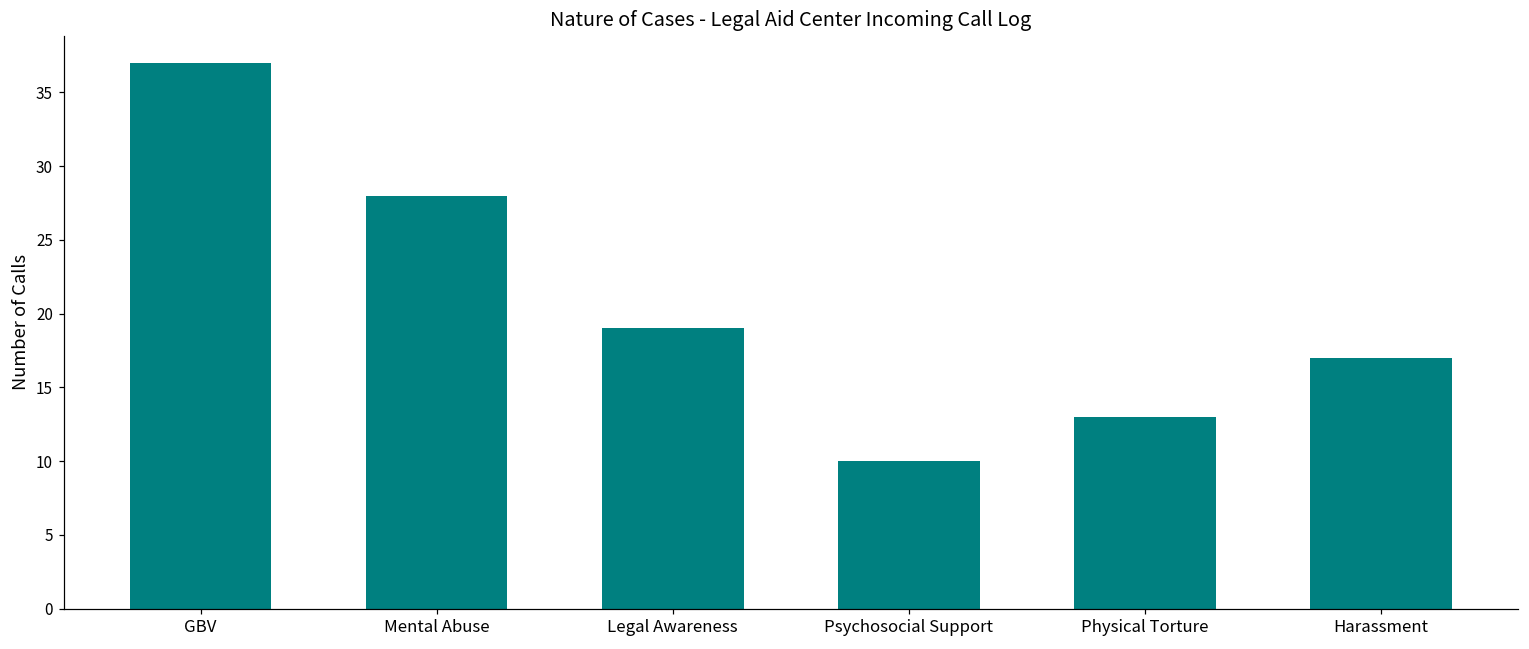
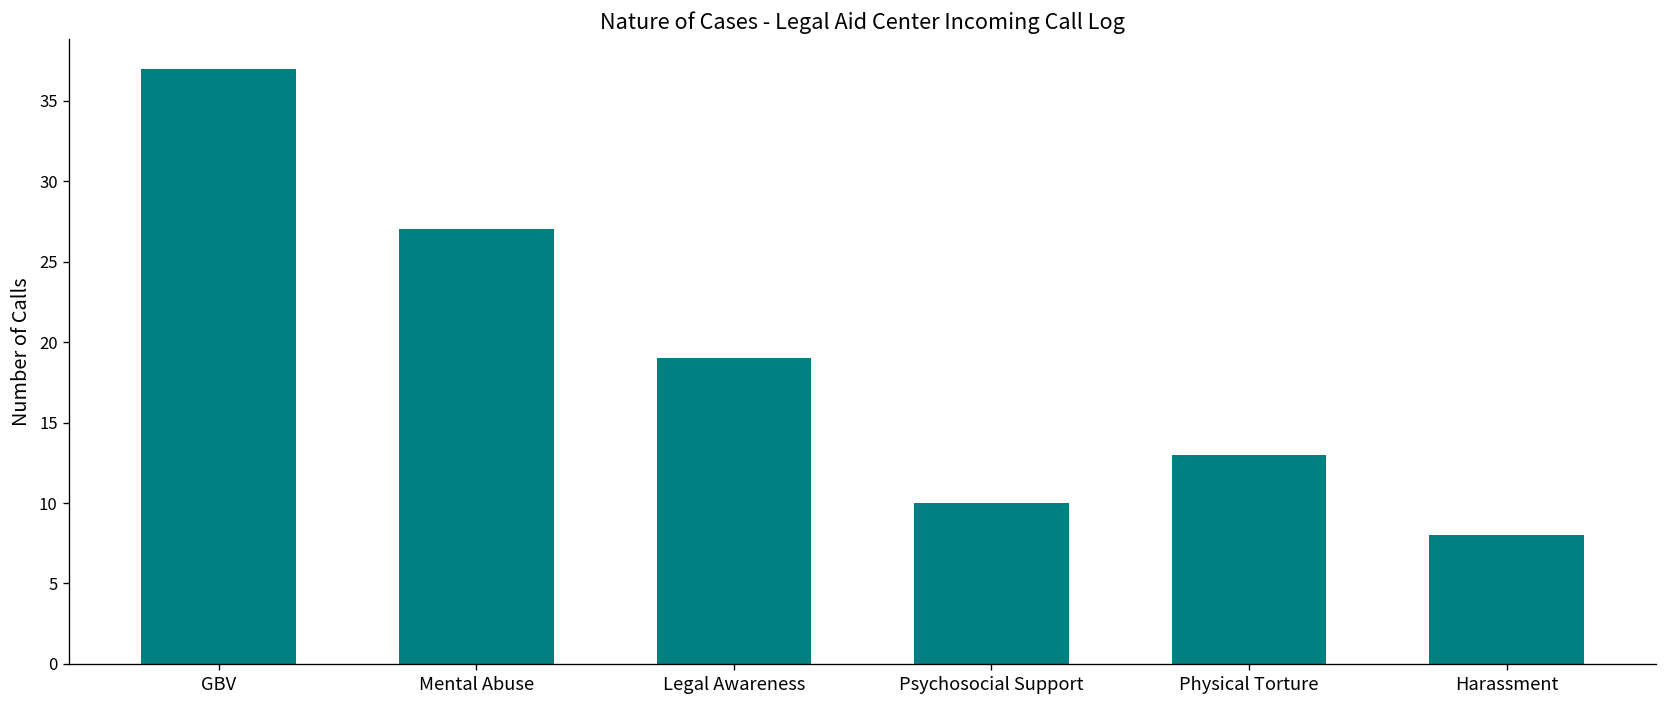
  {
    "GBV": 37,
-   "Mental Abuse": 28,
+   "Mental Abuse": 27,
    "Legal Awareness": 19,
    "Psychosocial Support": 10,
    "Physical Torture": 13,
-   "Harassment": 17
+   "Harassment": 8
  }
